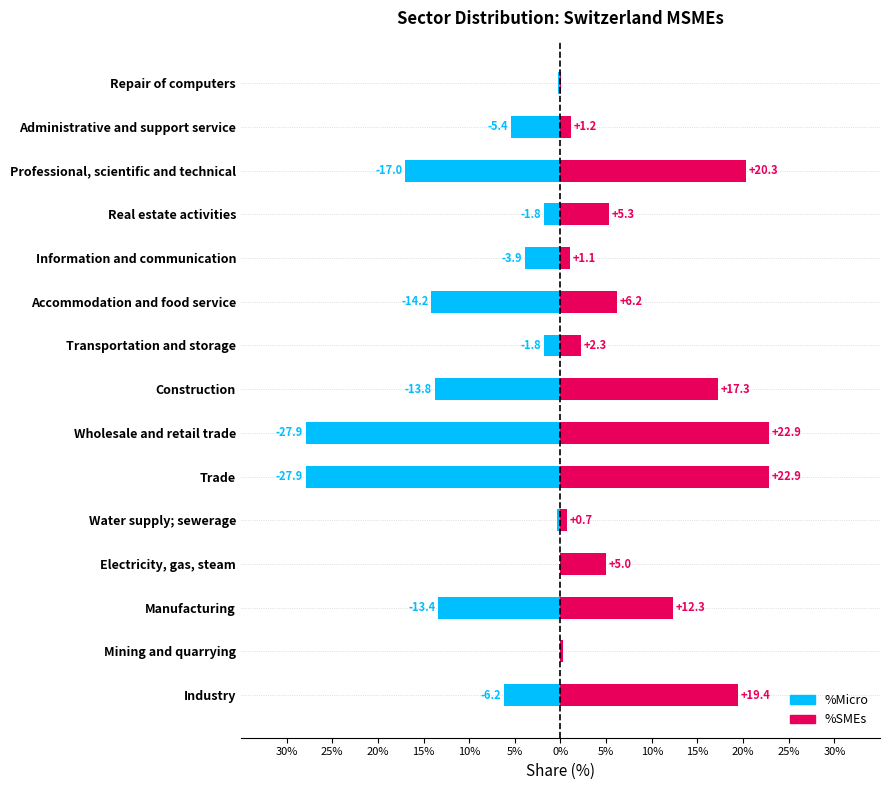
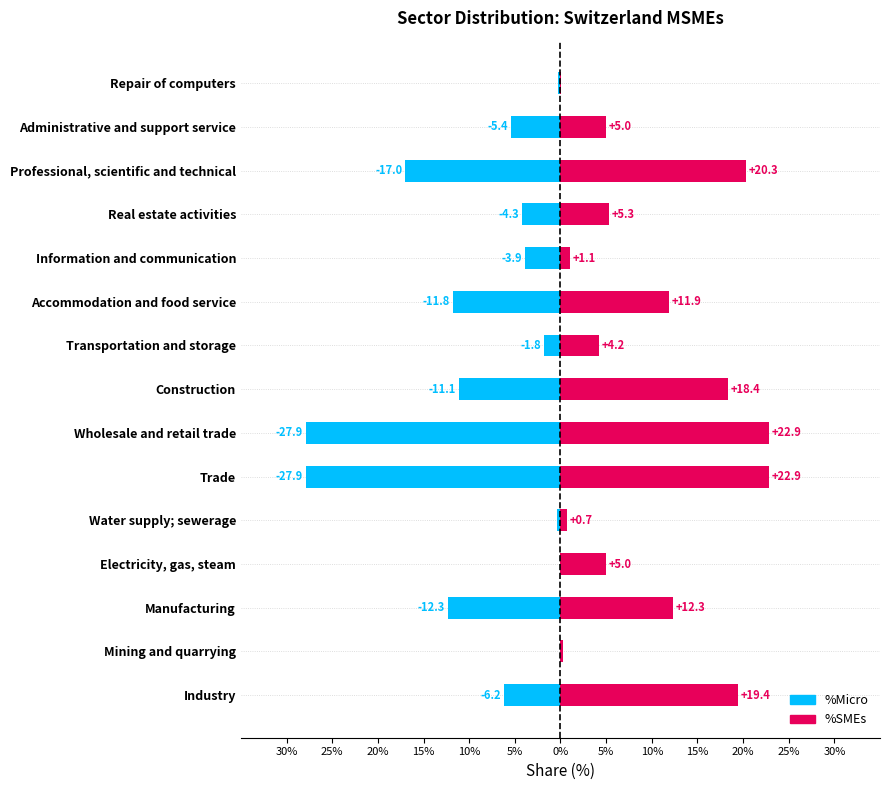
  {
    "%Micro": {
      "Administrative and support service": "-5.4",
      "Professional, scientific and technical": "-17.0",
-     "Real estate activities": "-1.8",
+     "Real estate activities": "-4.3",
      "Information and communication": "-3.9",
-     "Accommodation and food service": "-14.2",
+     "Accommodation and food service": "-11.8",
      "Transportation and storage": "-1.8",
-     "Construction": "-13.8",
+     "Construction": "-11.1",
      "Wholesale and retail trade": "-27.9",
      "Trade": "-27.9",
-     "Manufacturing": "-13.4",
+     "Manufacturing": "-12.3",
      "Industry": "-6.2"
    },
    "%SMEs": {
-     "Administrative and support service": "+1.2",
+     "Administrative and support service": "+5.0",
      "Professional, scientific and technical": "+20.3",
      "Real estate activities": "+5.3",
      "Information and communication": "+1.1",
-     "Accommodation and food service": "+6.2",
-     "Transportation and storage": "+2.3",
-     "Construction": "+17.3",
+     "Accommodation and food service": "+11.9",
+     "Transportation and storage": "+4.2",
+     "Construction": "+18.4",
      "Wholesale and retail trade": "+22.9",
      "Trade": "+22.9",
      "Water supply; sewerage": "+0.7",
      "Electricity, gas, steam": "+5.0",
      "Manufacturing": "+12.3",
      "Industry": "+19.4"
    }
  }
